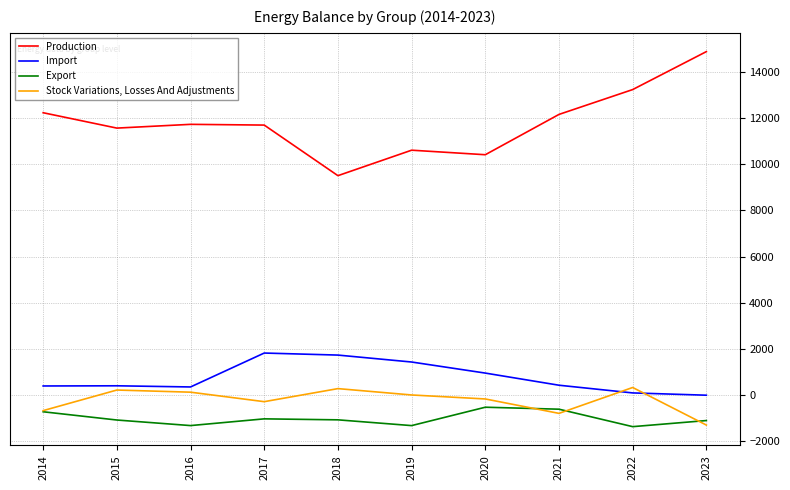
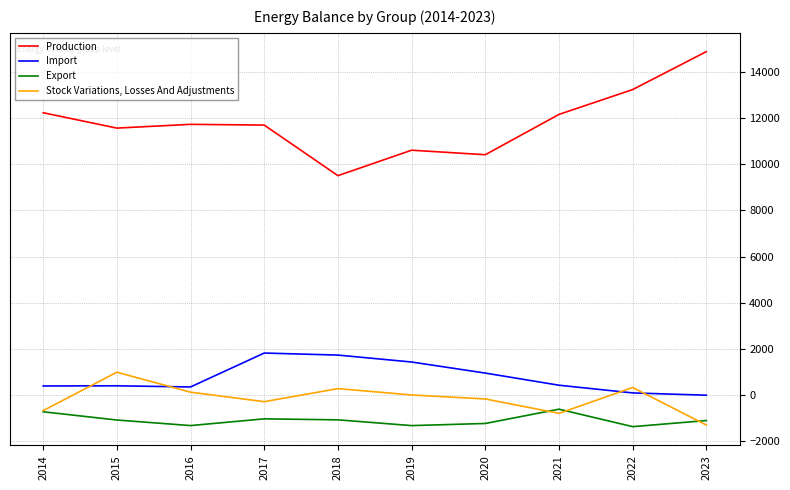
  {
    "Production": {
      "2014": 12200,
      "2015": 11600,
      "2016": 11700,
      "2017": 11700,
      "2018": 9500,
      "2019": 10600,
      "2020": 10400,
      "2021": 12200,
      "2022": 13200,
      "2023": 14900
    },
    "Import": {
      "2014": 400,
      "2015": 400,
      "2016": 400,
      "2017": 1800,
      "2018": 1700,
      "2019": 1400,
      "2020": 1000,
      "2021": 400,
      "2022": 100,
      "2023": 0
    },
    "Export": {
      "2015": -1100,
      "2016": -1300,
      "2017": -1000,
      "2018": -1100,
      "2019": -1300,
-     "2020": -500,
+     "2020": -1200,
      "2021": -600,
      "2022": -1400,
      "2023": -1100
    },
    "Stock Variations, Losses And Adjustments": {
-     "2015": 200,
+     "2015": 1000,
      "2016": 100,
      "2017": -300,
      "2018": 300,
      "2019": 0,
      "2020": -200,
      "2021": -800,
      "2022": 300,
      "2023": -1300
    }
  }
